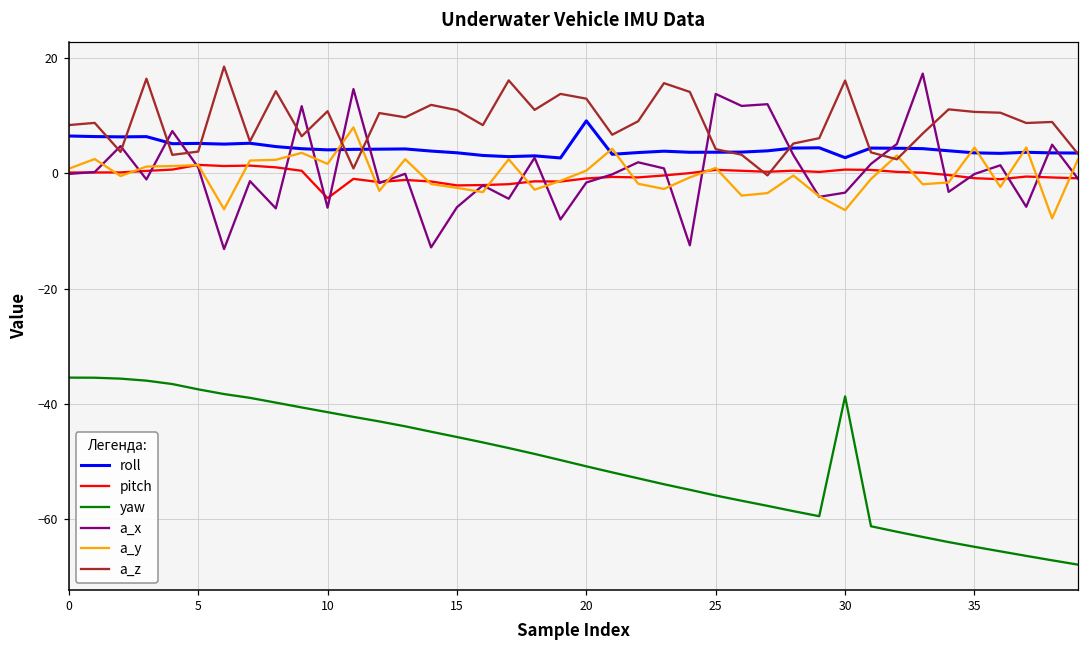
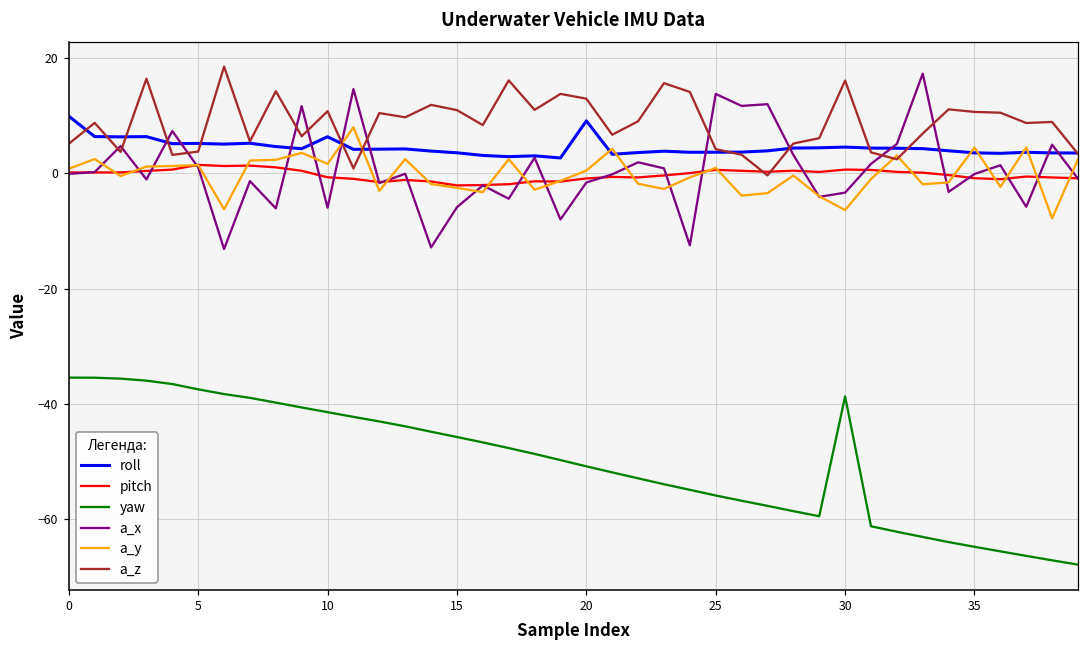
  {
    "roll": {
-     "0": 7,
+     "0": 10,
      "5": 5,
-     "10": 4,
+     "10": 6,
      "15": 4,
      "20": 9,
      "25": 4,
-     "30": 3,
+     "30": 5,
      "35": 4
    },
    "pitch": {
-     "10": -4,
+     "10": -1,
      "20": -1,
      "30": 1,
      "35": -1
    },
    "yaw": {
      "0": -35,
      "5": -38,
      "10": -42,
      "15": -46,
      "20": -51,
      "25": -56,
      "30": -39,
      "35": -65
    },
    "a_x": {
      "10": -6,
      "15": -6,
      "20": -2,
      "25": 14,
      "30": -3,
      "35": 0
    },
    "a_y": {
      "0": 1,
      "10": 2,
      "20": 1,
      "30": -6,
      "35": 5
    },
    "a_z": {
-     "0": 8,
+     "0": 5,
      "5": 4,
      "10": 11,
      "15": 11,
      "20": 13,
      "25": 4,
      "30": 16,
      "35": 11
    }
  }
